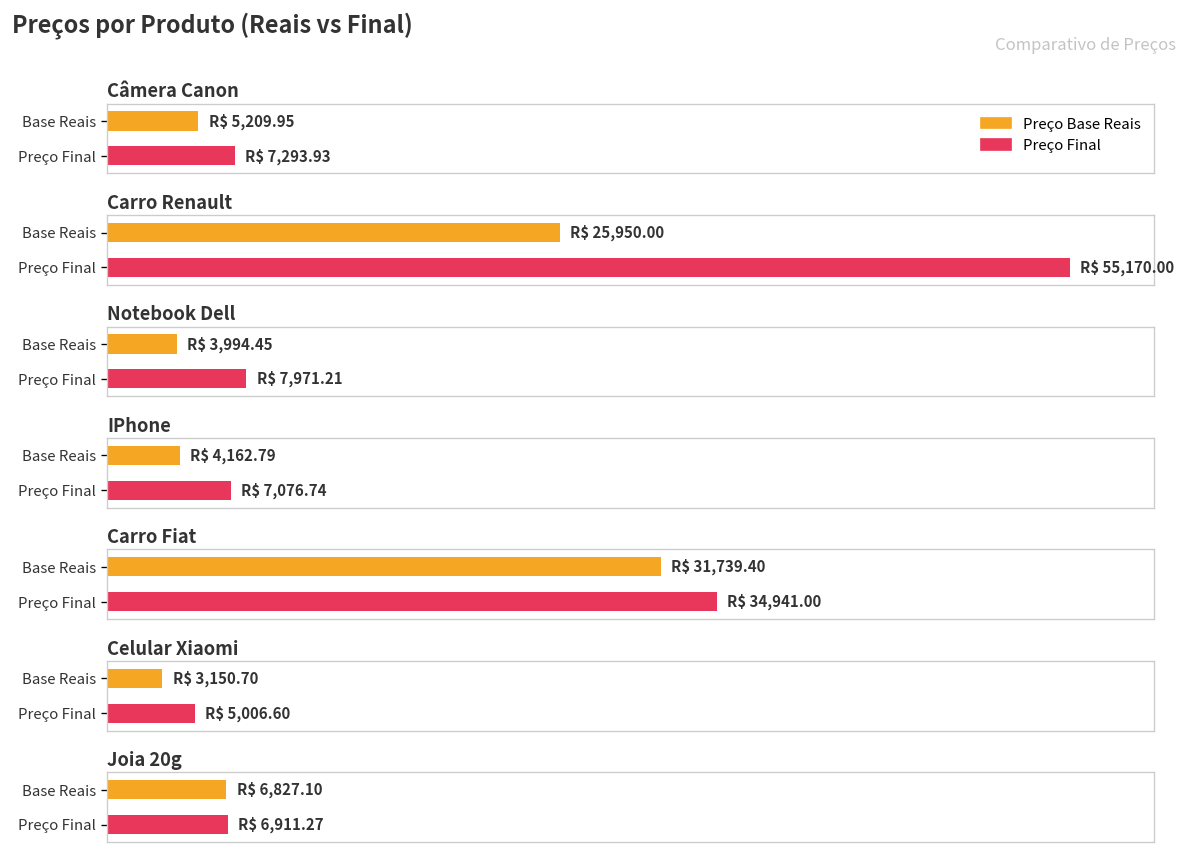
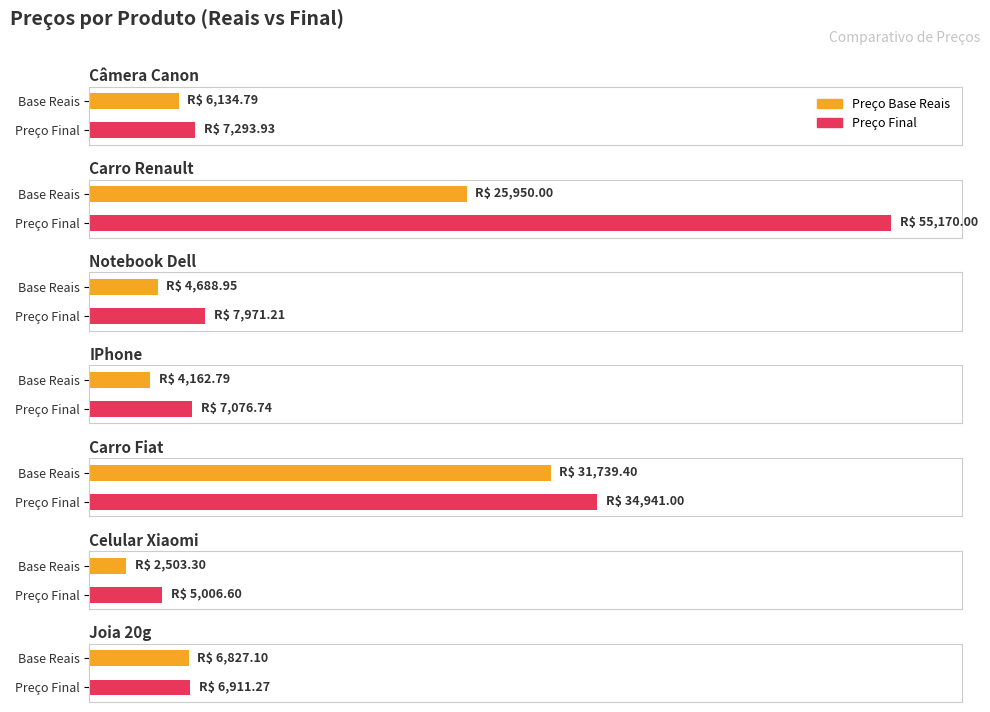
  {
    "Câmera Canon": {
-     "Base Reais": "5,209.95",
+     "Base Reais": "6,134.79",
      "Preço Final": "7,293.93"
    },
    "Carro Renault": {
      "Base Reais": "25,950.00",
      "Preço Final": "55,170.00"
    },
    "Notebook Dell": {
-     "Base Reais": "3,994.45",
+     "Base Reais": "4,688.95",
      "Preço Final": "7,971.21"
    },
    "IPhone": {
      "Base Reais": "4,162.79",
      "Preço Final": "7,076.74"
    },
    "Carro Fiat": {
      "Base Reais": "31,739.40",
      "Preço Final": "34,941.00"
    },
    "Celular Xiaomi": {
-     "Base Reais": "3,150.70",
+     "Base Reais": "2,503.30",
      "Preço Final": "5,006.60"
    },
    "Joia 20g": {
      "Base Reais": "6,827.10",
      "Preço Final": "6,911.27"
    }
  }
